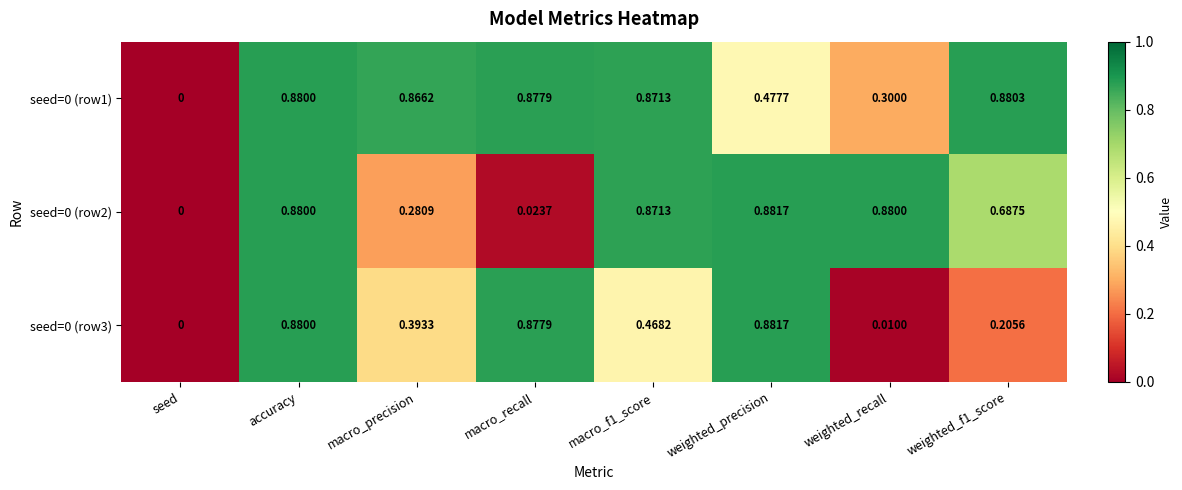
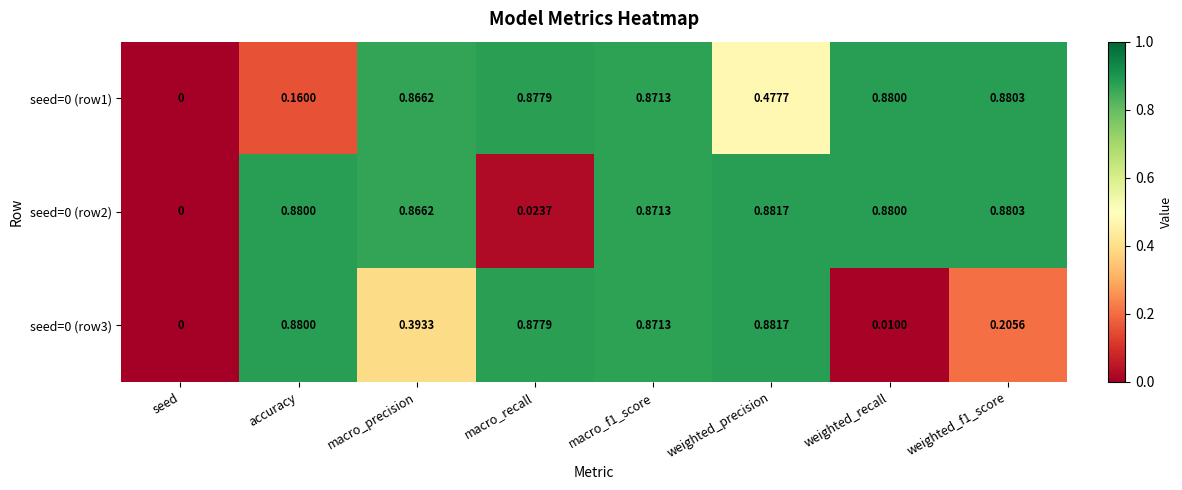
  {
    "seed=0 (row1)": {
      "seed": 0,
-     "accuracy": 0.8800,
+     "accuracy": 0.1600,
      "macro_precision": 0.8662,
      "macro_recall": 0.8779,
      "macro_f1_score": 0.8713,
      "weighted_precision": 0.4777,
-     "weighted_recall": 0.3000,
+     "weighted_recall": 0.8800,
      "weighted_f1_score": 0.8803
    },
    "seed=0 (row2)": {
      "seed": 0,
      "accuracy": 0.8800,
-     "macro_precision": 0.2809,
+     "macro_precision": 0.8662,
      "macro_recall": 0.0237,
      "macro_f1_score": 0.8713,
      "weighted_precision": 0.8817,
      "weighted_recall": 0.8800,
-     "weighted_f1_score": 0.6875
+     "weighted_f1_score": 0.8803
    },
    "seed=0 (row3)": {
      "seed": 0,
      "accuracy": 0.8800,
      "macro_precision": 0.3933,
      "macro_recall": 0.8779,
-     "macro_f1_score": 0.4682,
+     "macro_f1_score": 0.8713,
      "weighted_precision": 0.8817,
      "weighted_recall": 0.0100,
      "weighted_f1_score": 0.2056
    }
  }
